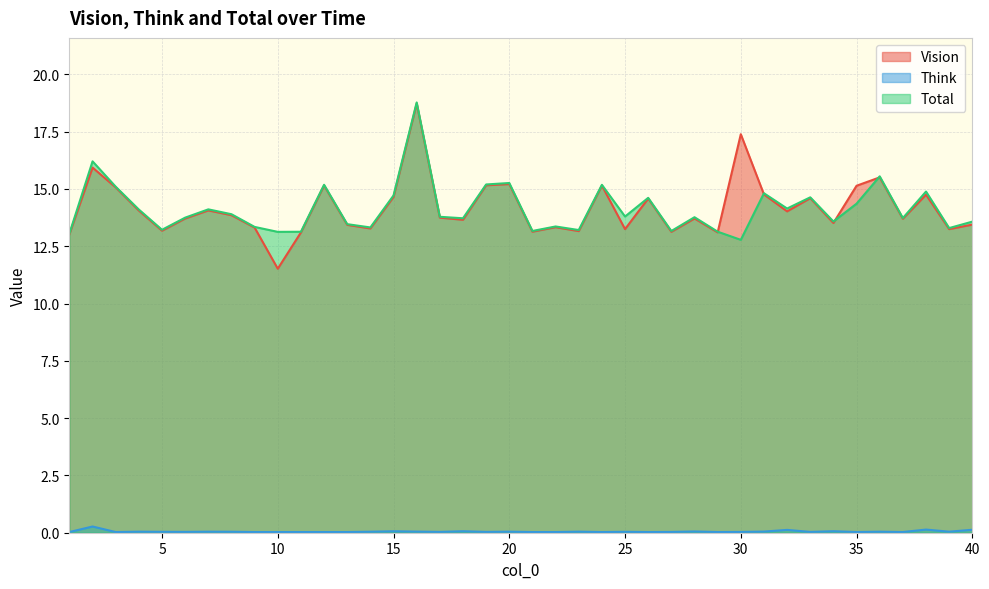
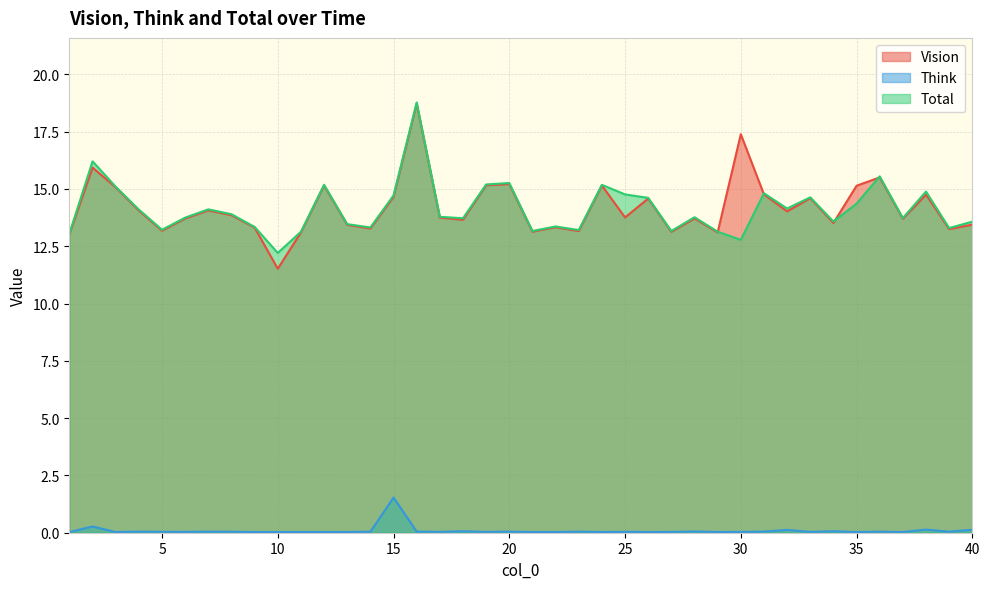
  {
    "Vision": {
      "10": 11.5,
-     "25": 13.2,
+     "25": 13.8,
      "30": 17.4,
      "35": 15.1,
      "40": 13.4
    },
    "Think": {
      "5": 0.0,
      "10": 0.0,
-     "15": 0.1,
+     "15": 1.5,
      "20": 0.0,
      "25": 0.0,
      "30": 0.0,
      "35": 0.0,
      "40": 0.1
    },
    "Total": {
-     "10": 13.1,
-     "25": 13.8,
+     "10": 12.2,
+     "25": 14.8,
      "30": 12.8,
      "35": 14.4,
      "40": 13.6
    }
  }
